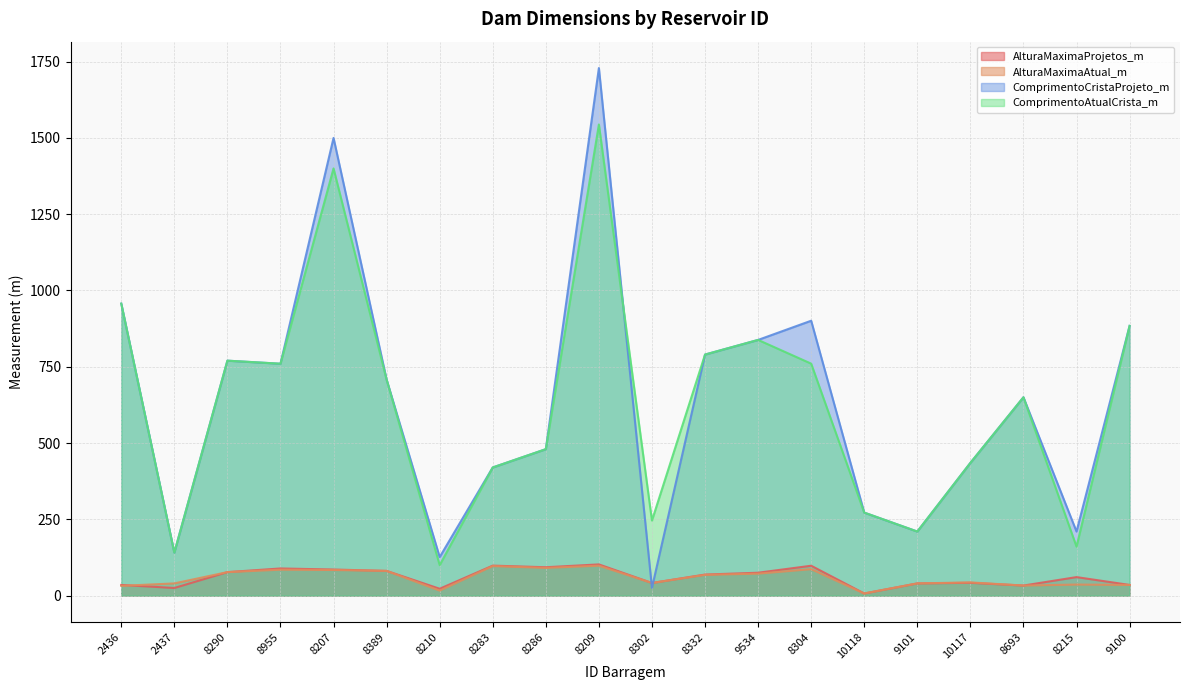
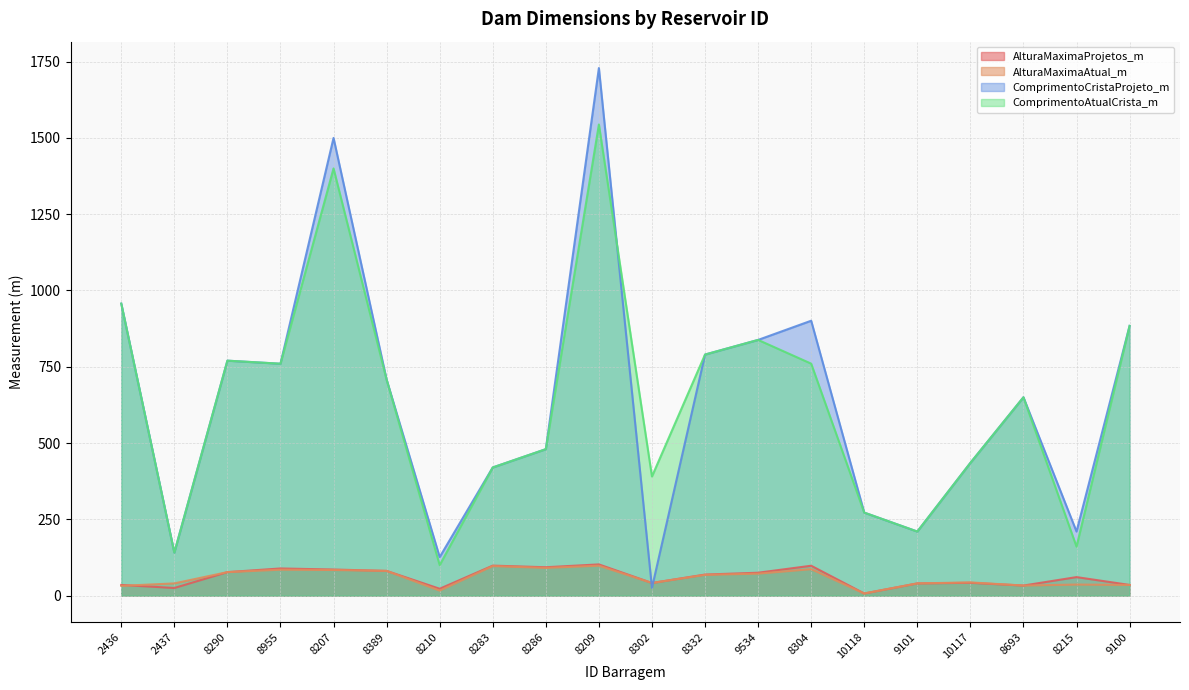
  {
    "ComprimentoCristaProjeto_m": {
      "8207": 1500,
      "8210": 130,
      "8209": 1730,
      "8302": 30,
      "8304": 900,
      "8215": 210
    },
    "ComprimentoAtualCrista_m": {
      "8207": 1400,
      "8210": 100,
      "8209": 1540,
-     "8302": 250,
+     "8302": 390,
      "8304": 760,
      "8215": 160
    }
  }
